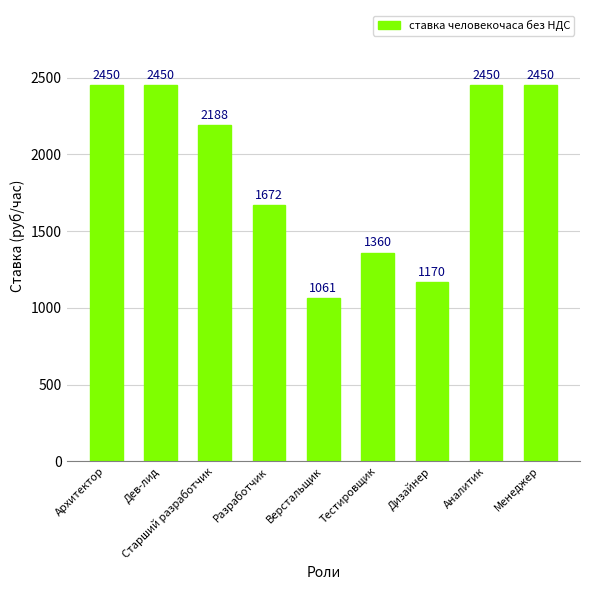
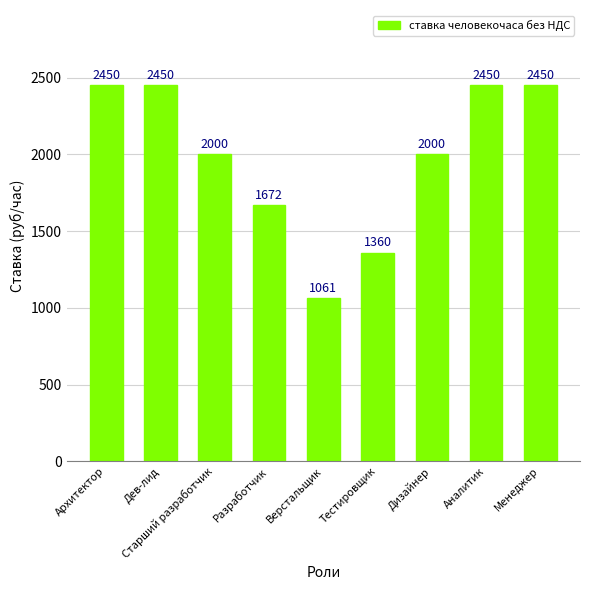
  {
    "Архитектор": 2450,
    "Дев-лид": 2450,
-   "Cтарший разработчик": 2188,
+   "Cтарший разработчик": 2000,
    "Разработчик": 1672,
    "Верстальщик": 1061,
    "Тестировщик": 1360,
-   "Дизайнер": 1170,
+   "Дизайнер": 2000,
    "Аналитик": 2450,
    "Менеджер": 2450
  }
